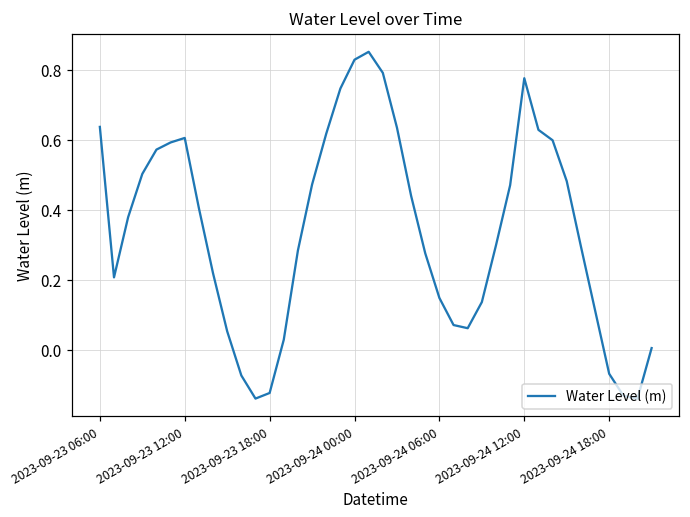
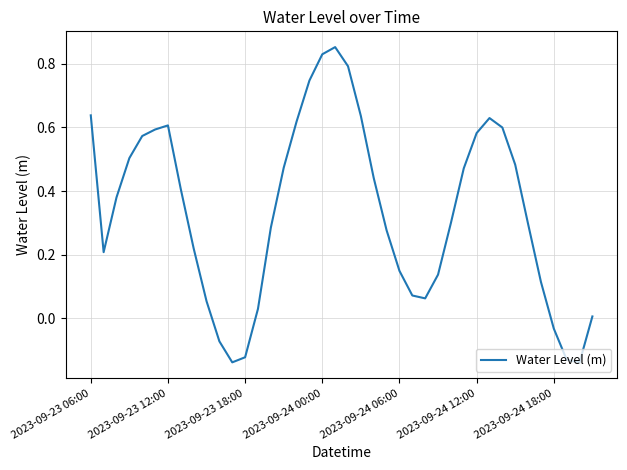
  {
    "2023-09-23 06:00": 0.64,
    "2023-09-23 12:00": 0.61,
    "2023-09-23 18:00": -0.12,
    "2023-09-24 00:00": 0.83,
    "2023-09-24 06:00": 0.15,
-   "2023-09-24 12:00": 0.78,
-   "2023-09-24 18:00": -0.07
+   "2023-09-24 12:00": 0.58,
+   "2023-09-24 18:00": -0.03
  }
